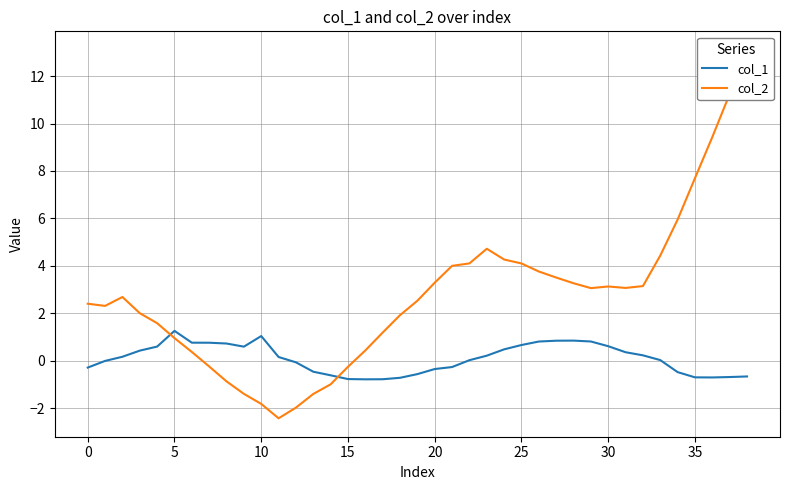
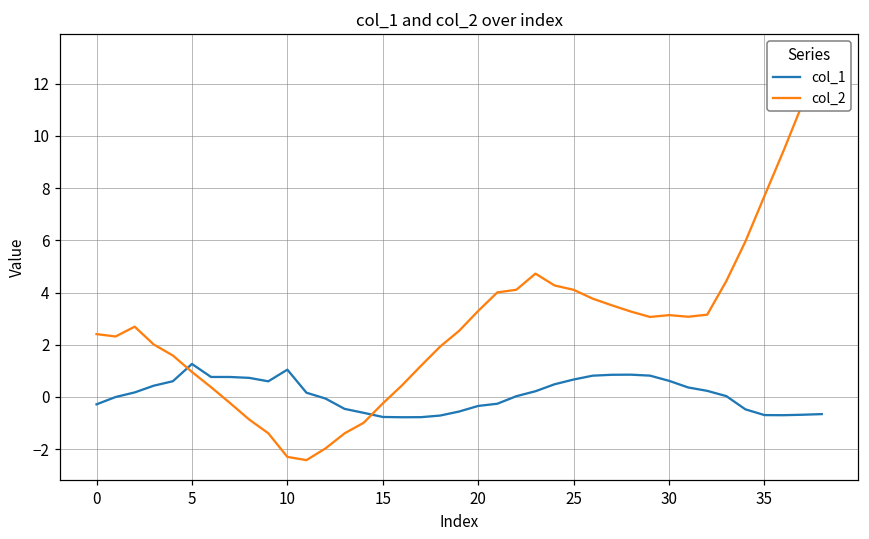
  {
    "col_1": {
      "0": -0.3,
      "5": 1.3,
      "10": 1.0,
      "15": -0.8,
      "20": -0.3,
      "25": 0.7,
      "30": 0.6,
      "35": -0.7
    },
    "col_2": {
      "0": 2.4,
      "5": 1.0,
-     "10": -1.8,
+     "10": -2.3,
      "15": -0.2,
      "20": 3.3,
      "25": 4.1,
      "30": 3.1,
      "35": 7.7
    }
  }
